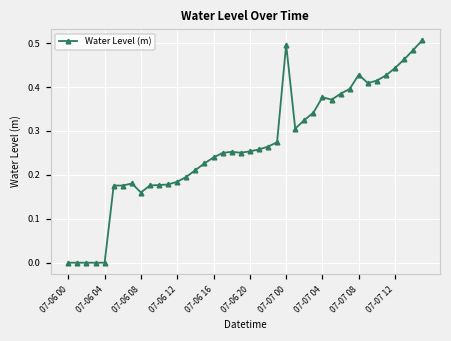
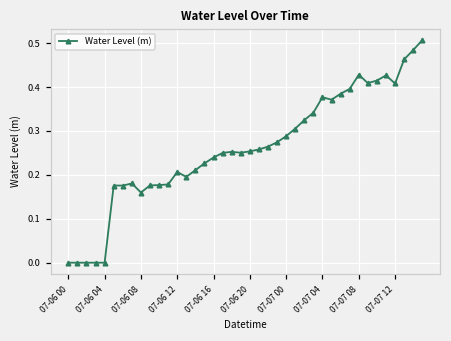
  {
    "07-06 00": 0.00,
    "07-06 04": 0.00,
    "07-06 08": 0.16,
-   "07-06 12": 0.18,
+   "07-06 12": 0.21,
    "07-06 16": 0.24,
    "07-06 20": 0.25,
-   "07-07 00": 0.50,
+   "07-07 00": 0.29,
    "07-07 04": 0.38,
    "07-07 08": 0.43,
-   "07-07 12": 0.44
+   "07-07 12": 0.41
  }
